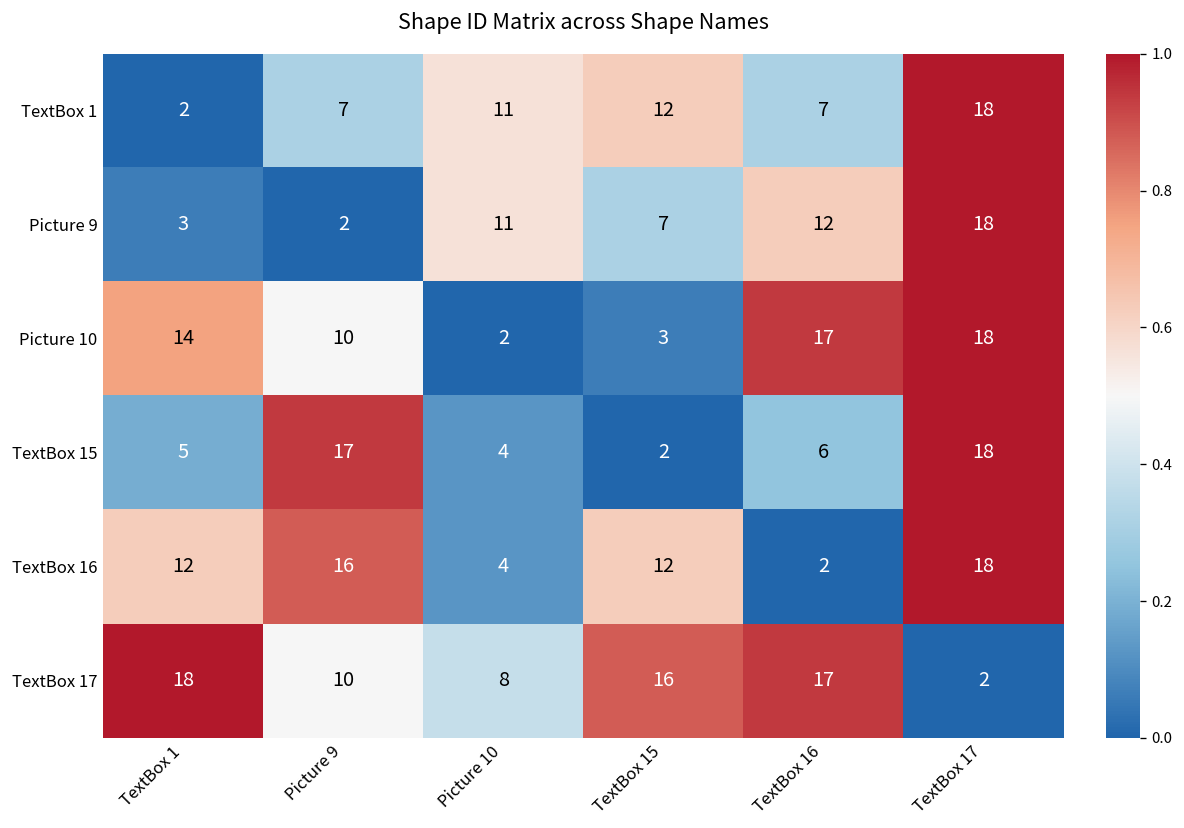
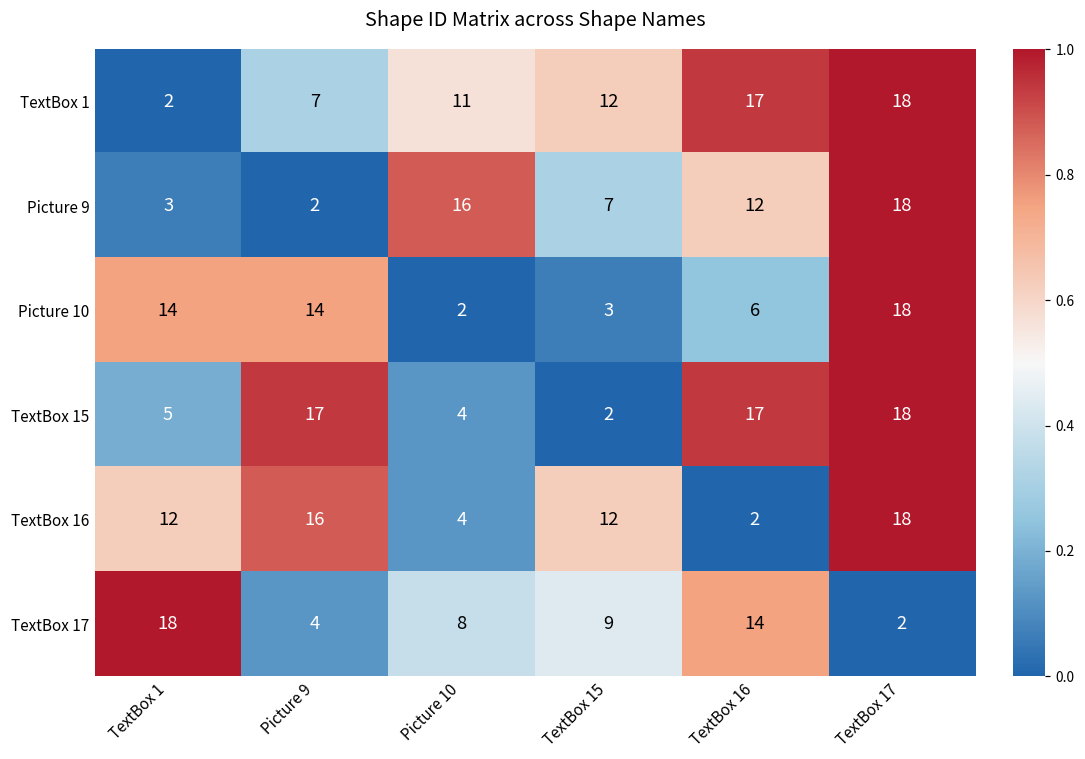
  {
    "TextBox 1": {
      "TextBox 1": 2,
      "Picture 9": 7,
      "Picture 10": 11,
      "TextBox 15": 12,
-     "TextBox 16": 7,
+     "TextBox 16": 17,
      "TextBox 17": 18
    },
    "Picture 9": {
      "TextBox 1": 3,
      "Picture 9": 2,
-     "Picture 10": 11,
+     "Picture 10": 16,
      "TextBox 15": 7,
      "TextBox 16": 12,
      "TextBox 17": 18
    },
    "Picture 10": {
      "TextBox 1": 14,
-     "Picture 9": 10,
+     "Picture 9": 14,
      "Picture 10": 2,
      "TextBox 15": 3,
-     "TextBox 16": 17,
+     "TextBox 16": 6,
      "TextBox 17": 18
    },
    "TextBox 15": {
      "TextBox 1": 5,
      "Picture 9": 17,
      "Picture 10": 4,
      "TextBox 15": 2,
-     "TextBox 16": 6,
+     "TextBox 16": 17,
      "TextBox 17": 18
    },
    "TextBox 16": {
      "TextBox 1": 12,
      "Picture 9": 16,
      "Picture 10": 4,
      "TextBox 15": 12,
      "TextBox 16": 2,
      "TextBox 17": 18
    },
    "TextBox 17": {
      "TextBox 1": 18,
-     "Picture 9": 10,
+     "Picture 9": 4,
      "Picture 10": 8,
-     "TextBox 15": 16,
-     "TextBox 16": 17,
+     "TextBox 15": 9,
+     "TextBox 16": 14,
      "TextBox 17": 2
    }
  }
